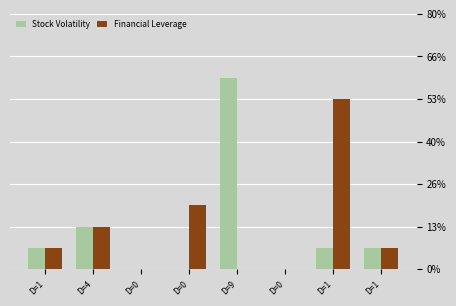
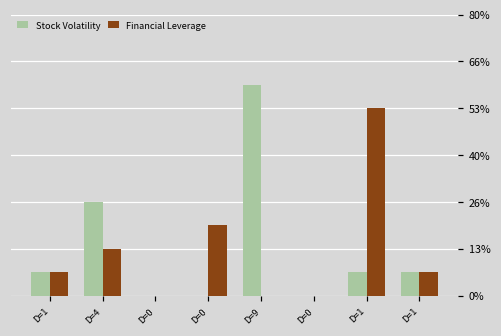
  {
    "Stock Volatility": {
-     "D=4": "13%",
+     "D=4": "27%",
      "D=9": "60%"
    },
    "Financial Leverage": {
      "D=4": "13%",
      "D=9": "0%"
    }
  }
